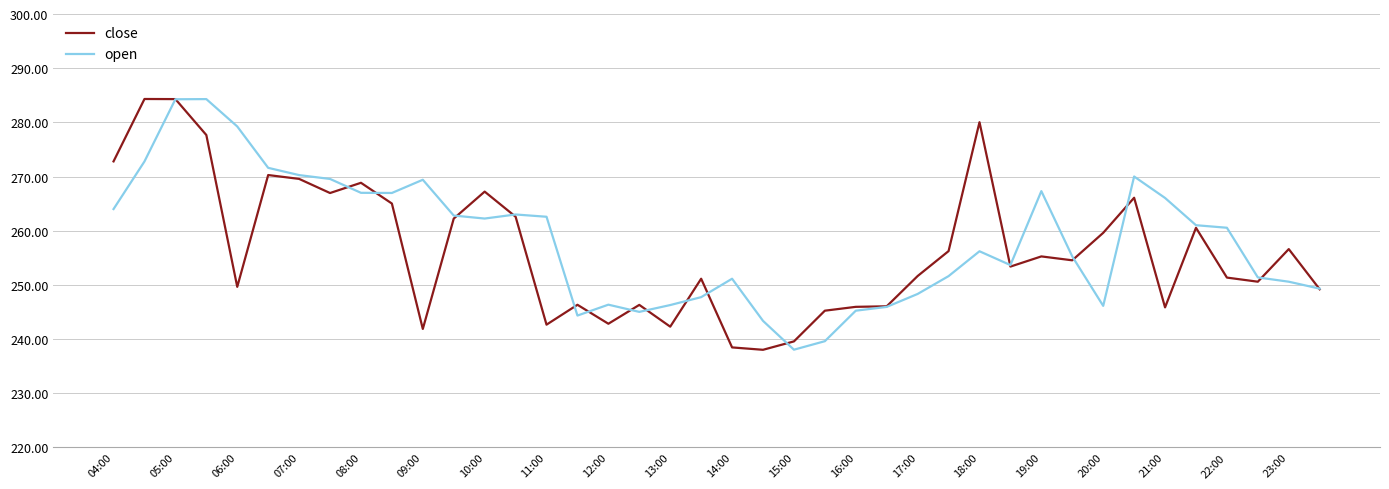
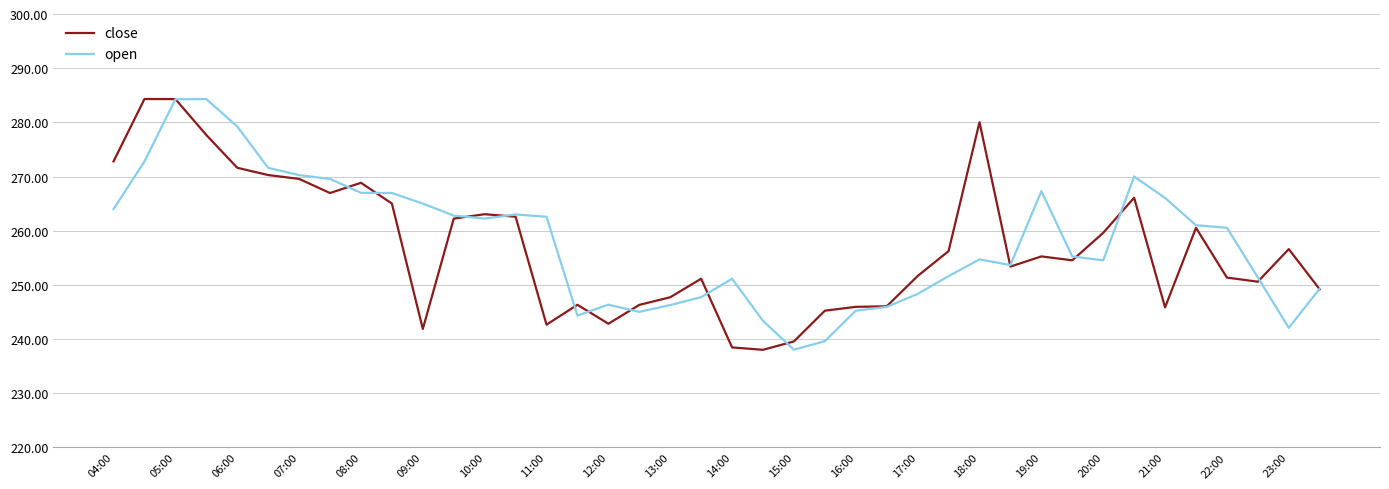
  {
    "close": {
      "04:00": 273,
-     "06:00": 250,
+     "06:00": 272,
      "07:00": 270,
      "08:00": 269,
      "09:00": 242,
-     "10:00": 267,
+     "10:00": 263,
      "11:00": 243,
      "12:00": 243,
-     "13:00": 242,
+     "13:00": 248,
      "14:00": 238,
      "15:00": 240,
      "16:00": 246,
      "17:00": 252,
      "18:00": 280,
      "19:00": 255,
      "20:00": 260,
      "21:00": 246,
      "22:00": 251,
      "23:00": 257
    },
    "open": {
      "04:00": 264,
      "06:00": 279,
      "07:00": 270,
      "08:00": 267,
-     "09:00": 269,
+     "09:00": 265,
      "10:00": 262,
      "11:00": 263,
      "12:00": 246,
      "13:00": 246,
      "14:00": 251,
      "15:00": 238,
      "16:00": 245,
      "17:00": 248,
-     "18:00": 256,
+     "18:00": 255,
      "19:00": 267,
-     "20:00": 246,
+     "20:00": 255,
      "21:00": 266,
      "22:00": 261,
-     "23:00": 251
+     "23:00": 242
    }
  }
